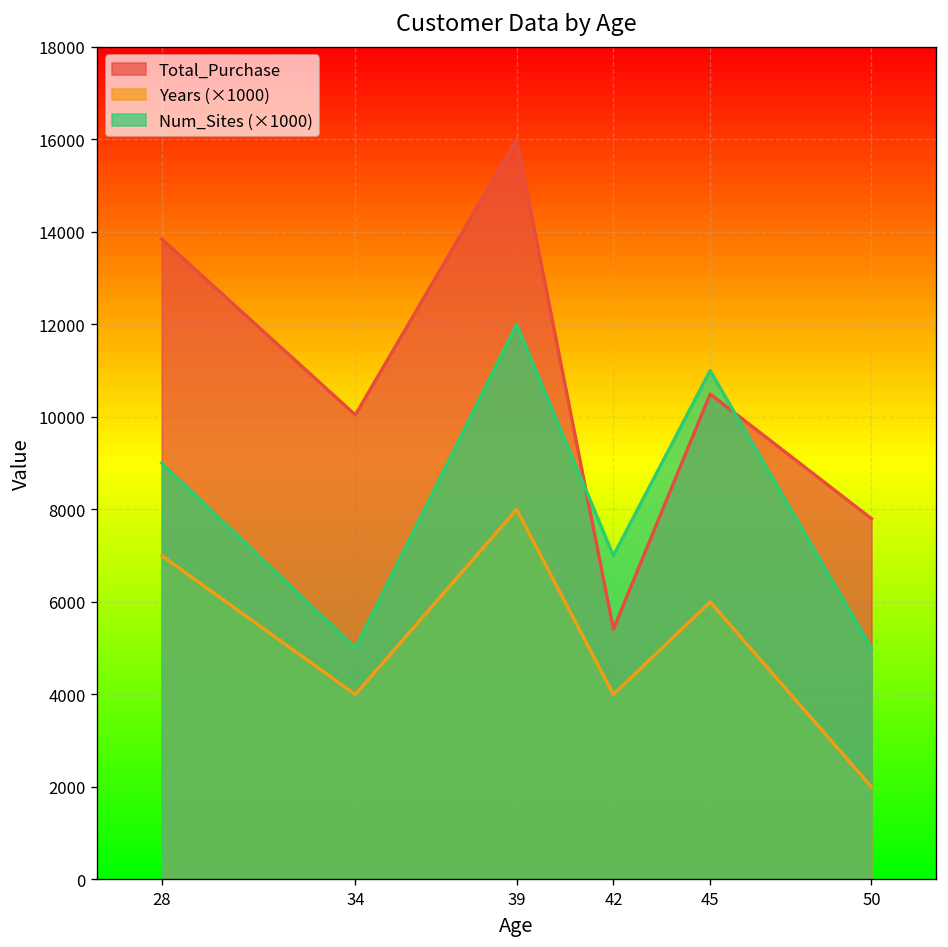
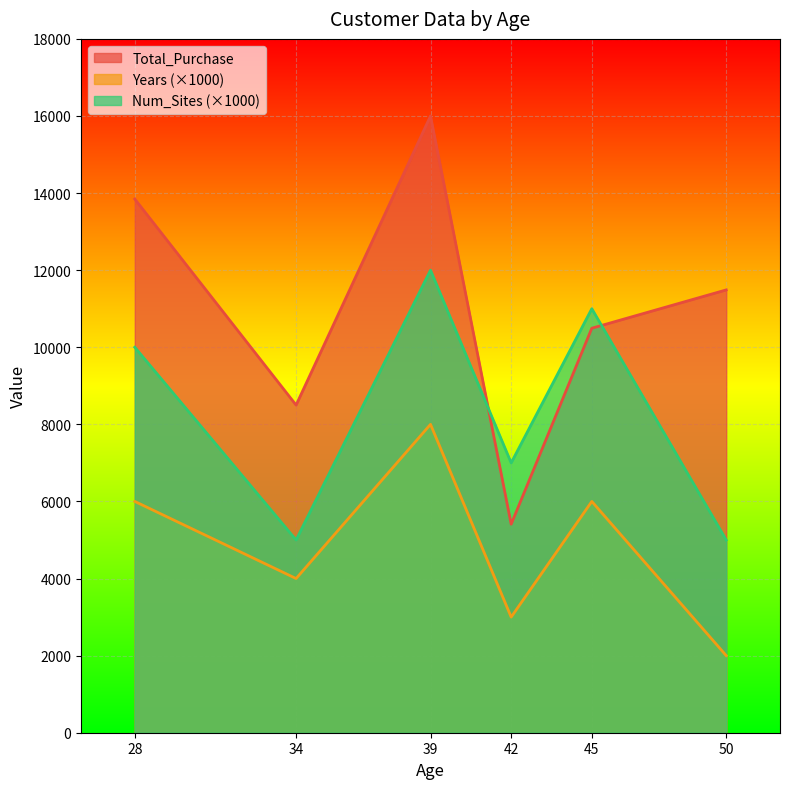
  {
    "Total_Purchase": {
      "28": 13800,
-     "34": 10000,
+     "34": 8500,
      "39": 16000,
      "42": 5400,
      "45": 10500,
-     "50": 7800
+     "50": 11500
    },
    "Years (×1000)": {
-     "28": 7000,
+     "28": 6000,
      "34": 4000,
      "39": 8000,
-     "42": 4000,
+     "42": 3000,
      "45": 6000,
      "50": 2000
    },
    "Num_Sites (×1000)": {
-     "28": 9000,
+     "28": 10000,
      "34": 5000,
      "39": 12000,
      "42": 7000,
      "45": 11000,
      "50": 5000
    }
  }
